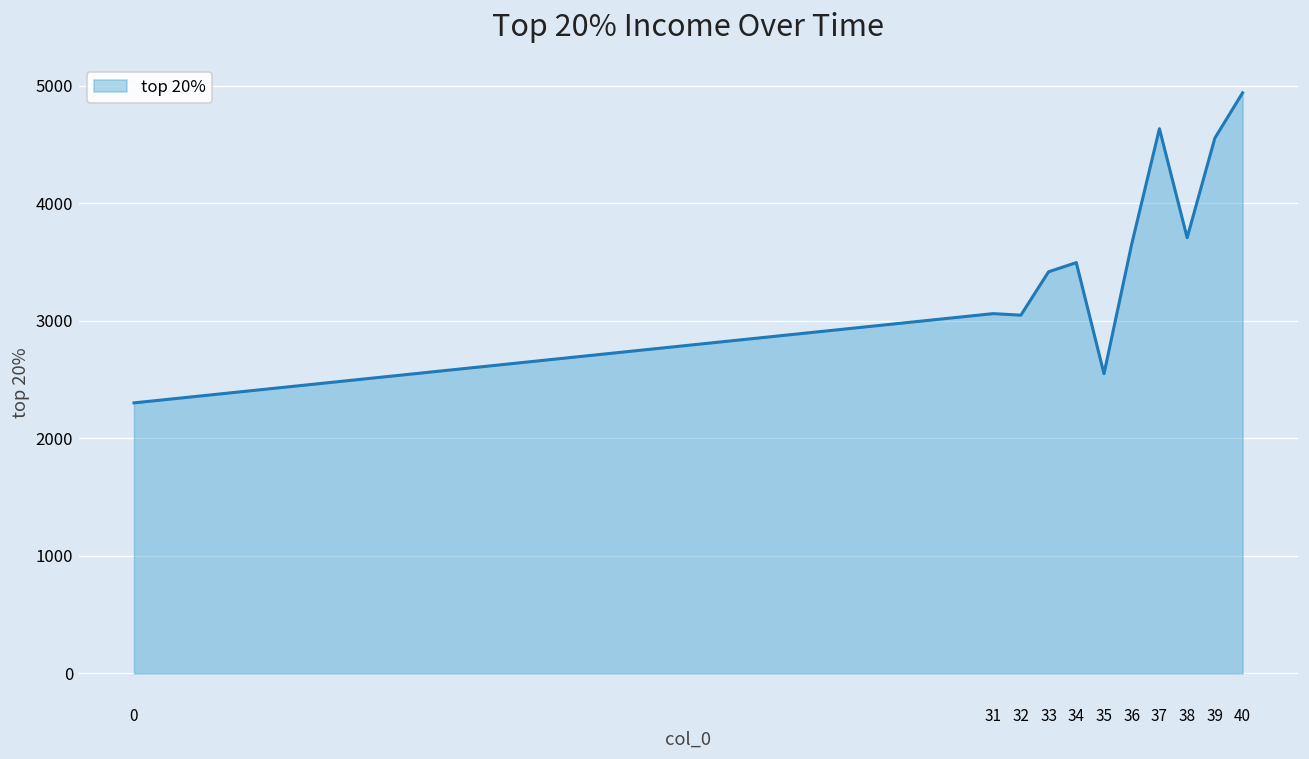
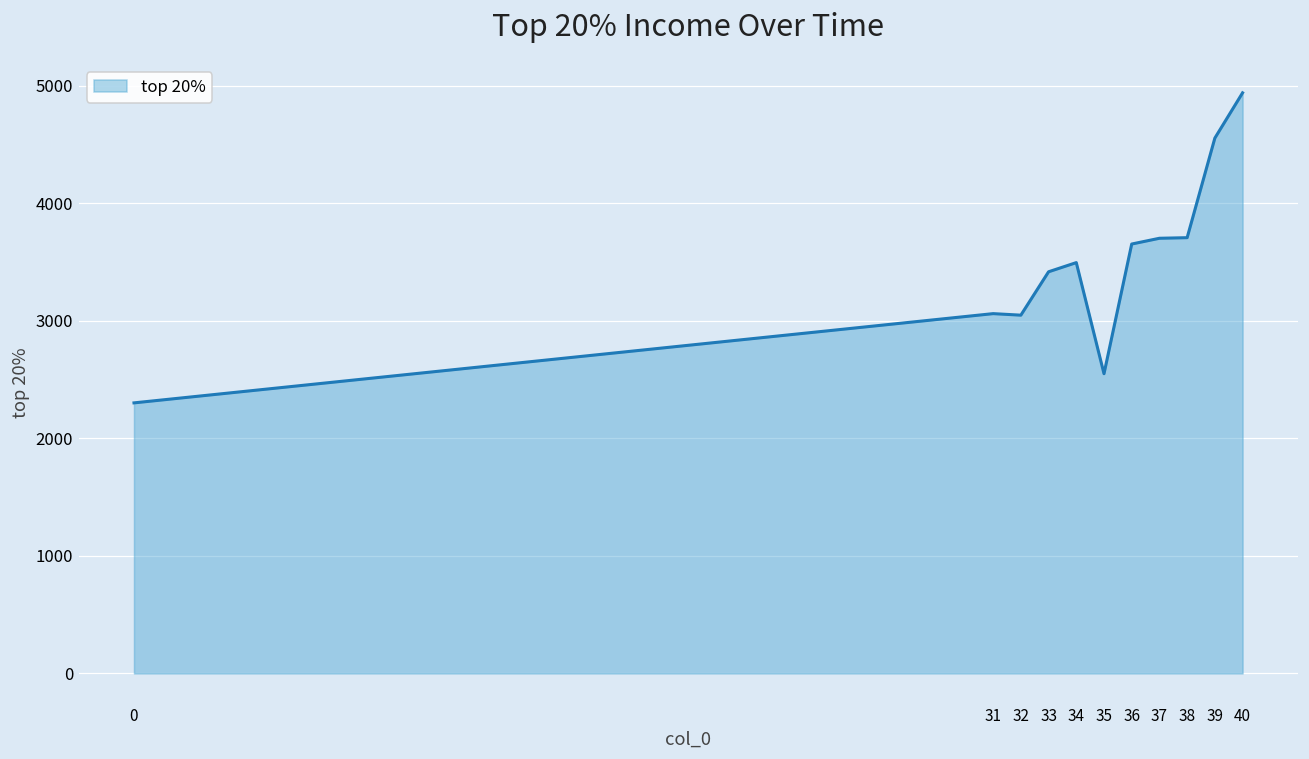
  {
    "0": 2300,
    "31": 3060,
    "32": 3050,
    "33": 3420,
    "34": 3490,
    "35": 2550,
    "36": 3650,
-   "37": 4630,
+   "37": 3700,
    "38": 3710,
    "39": 4550,
    "40": 4940
  }
